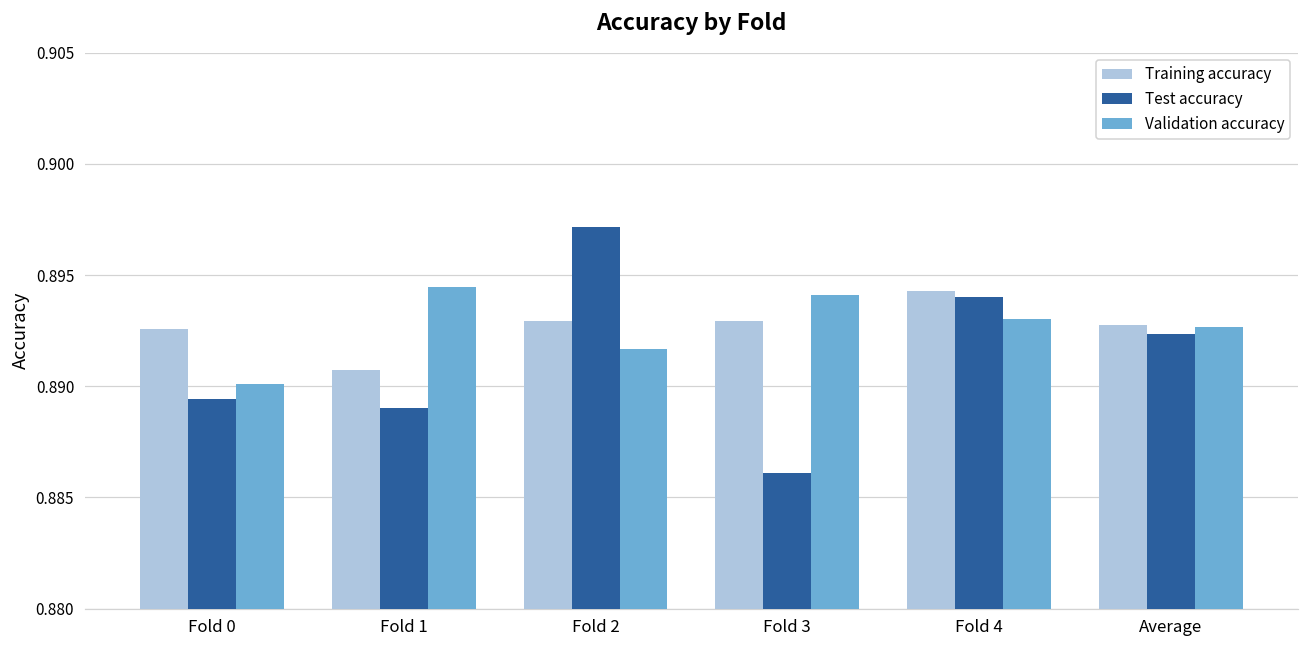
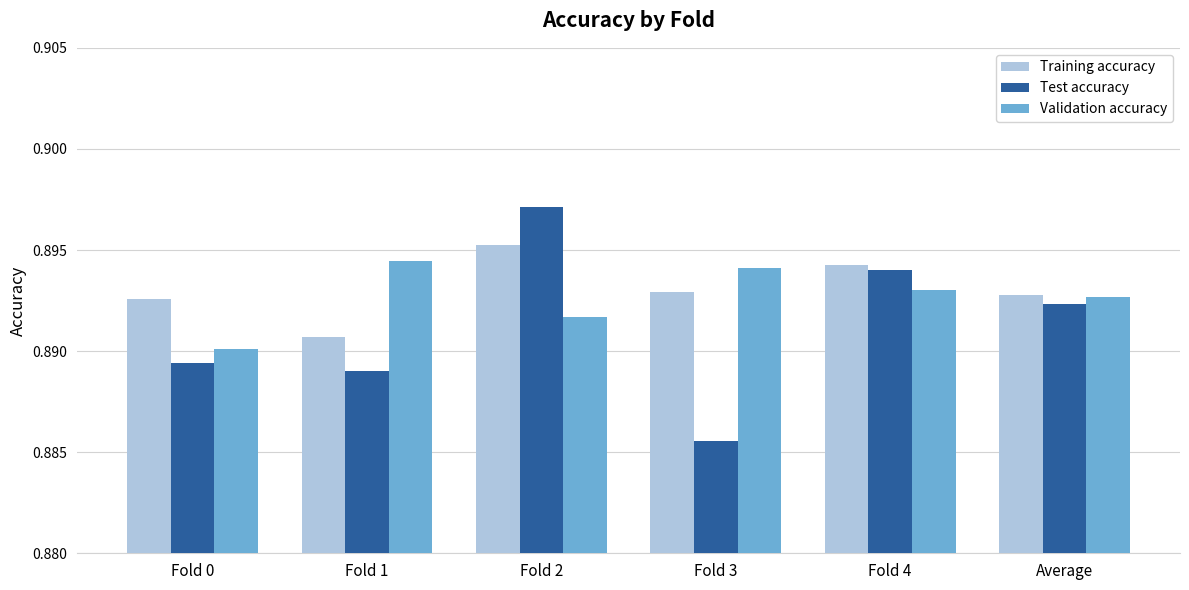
  {
    "Training accuracy": {
      "Fold 0": 0.8926,
      "Fold 1": 0.8907,
-     "Fold 2": 0.8929,
+     "Fold 2": 0.8952,
      "Fold 3": 0.8929,
      "Fold 4": 0.8943,
      "Average": 0.8928
    },
    "Test accuracy": {
      "Fold 0": 0.8894,
      "Fold 1": 0.8890,
      "Fold 2": 0.8971,
-     "Fold 3": 0.8861,
+     "Fold 3": 0.8856,
      "Fold 4": 0.8940,
      "Average": 0.8923
    },
    "Validation accuracy": {
      "Fold 0": 0.8901,
      "Fold 1": 0.8945,
      "Fold 2": 0.8917,
      "Fold 3": 0.8941,
      "Fold 4": 0.8930,
      "Average": 0.8927
    }
  }
